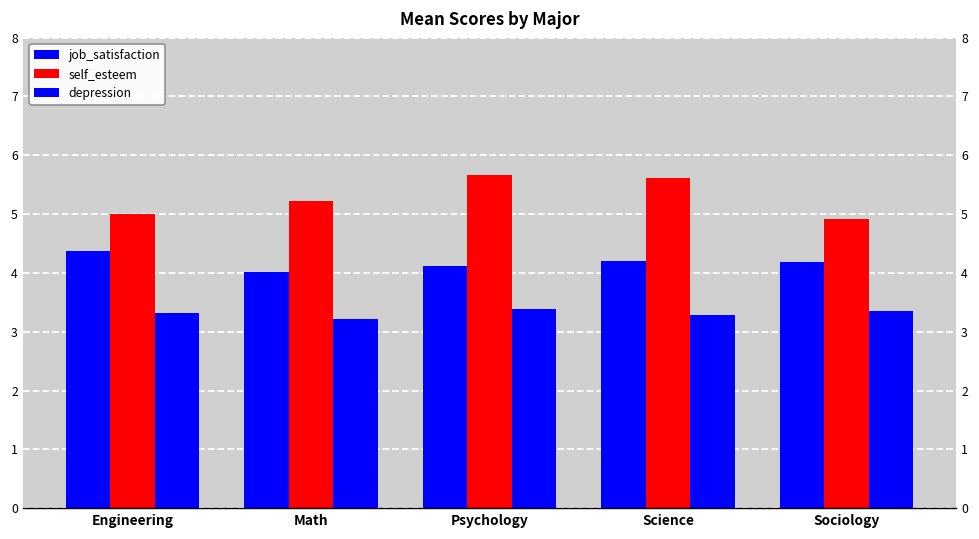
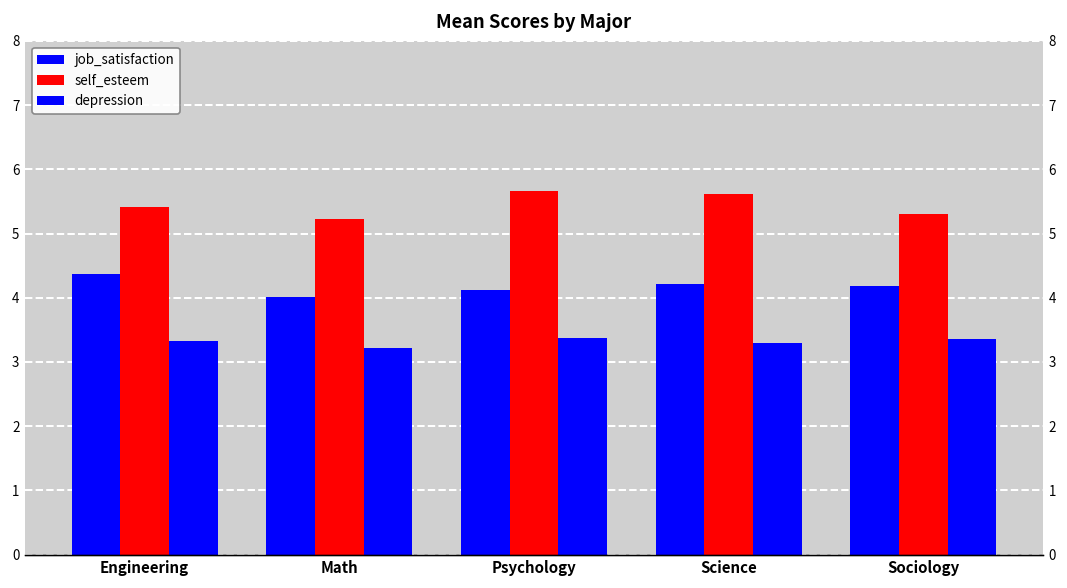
  {
    "self_esteem": {
-     "Engineering": 5.0,
+     "Engineering": 5.4,
      "Math": 5.2,
      "Psychology": 5.7,
      "Science": 5.6,
-     "Sociology": 4.9
+     "Sociology": 5.3
    }
  }
